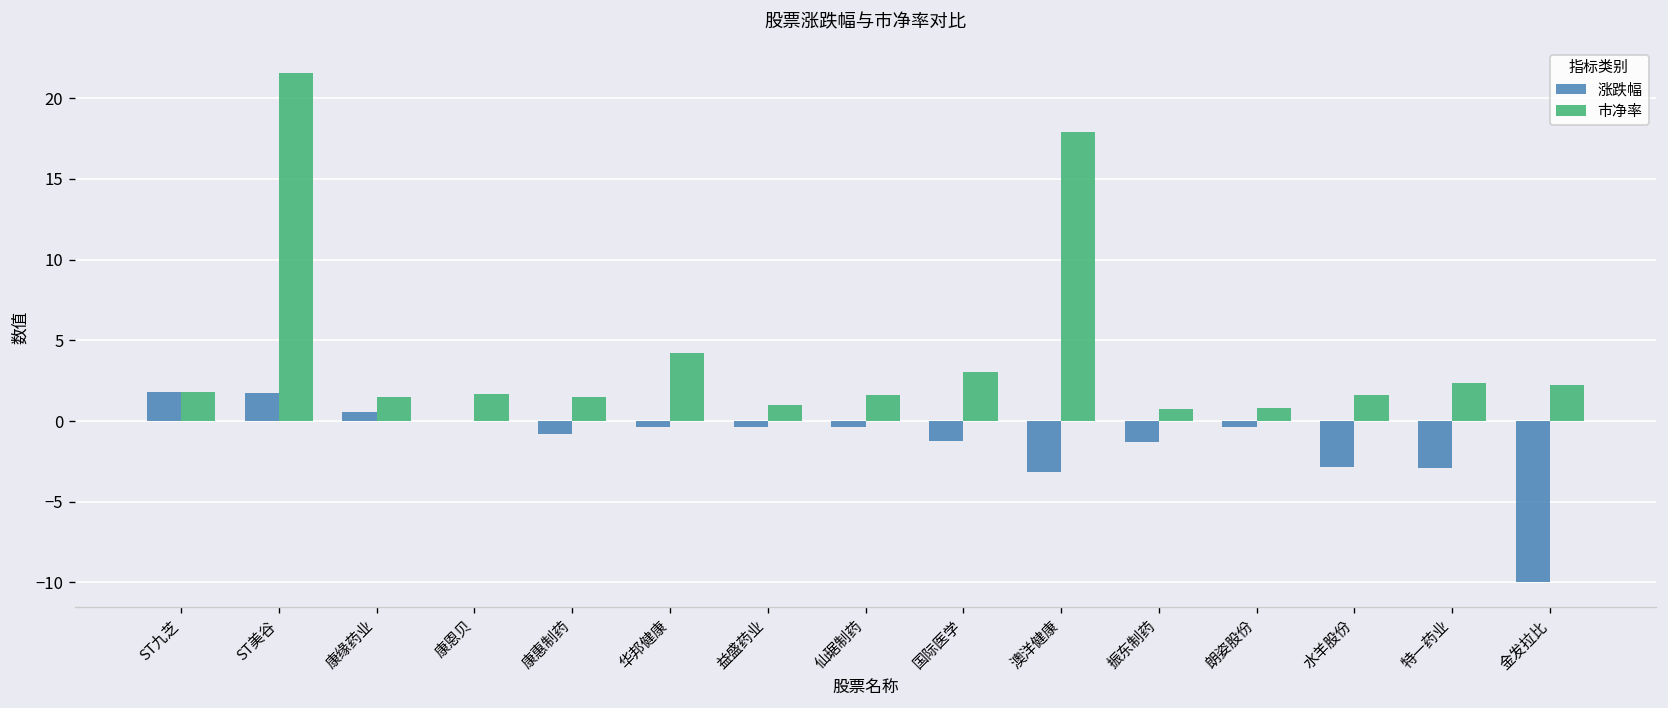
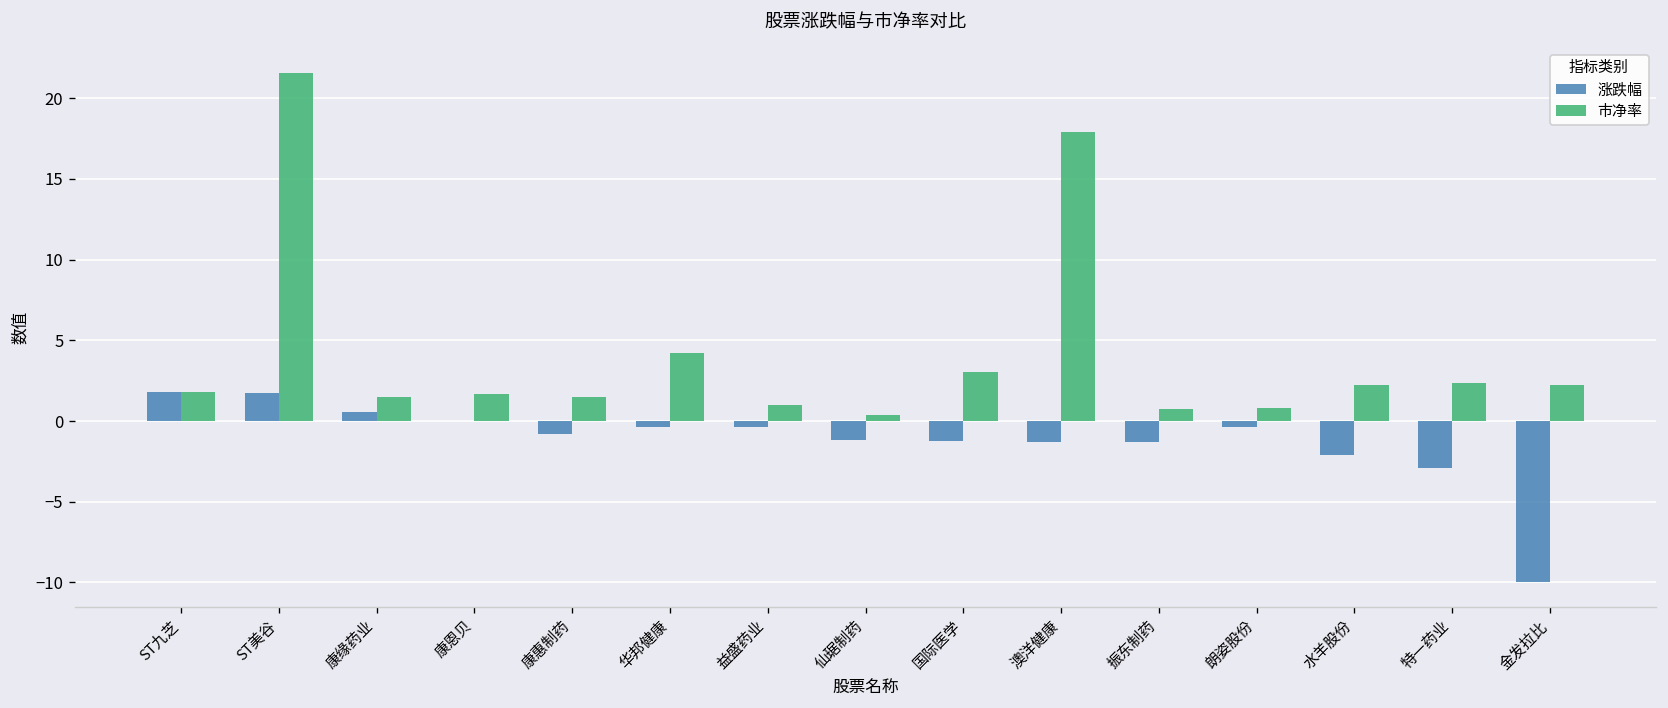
  {
    "涨跌幅": {
      "ST九芝": 1.8,
      "ST美谷": 1.7,
      "康缘药业": 0.5,
      "康恩贝": 0.0,
      "康惠制药": -0.8,
      "华邦健康": -0.4,
      "益盛药业": -0.4,
-     "仙琚制药": -0.4,
+     "仙琚制药": -1.2,
      "国际医学": -1.2,
-     "澳洋健康": -3.1,
+     "澳洋健康": -1.3,
      "振东制药": -1.3,
      "朗姿股份": -0.3,
-     "水羊股份": -2.8,
+     "水羊股份": -2.1,
      "特一药业": -2.9,
      "金发拉比": -10.0
    },
    "市净率": {
      "ST九芝": 1.8,
      "ST美谷": 21.6,
      "康缘药业": 1.5,
      "康恩贝": 1.7,
      "康惠制药": 1.5,
      "华邦健康": 4.2,
      "益盛药业": 1.0,
-     "仙琚制药": 1.6,
+     "仙琚制药": 0.4,
      "国际医学": 3.0,
      "澳洋健康": 17.9,
      "振东制药": 0.7,
      "朗姿股份": 0.8,
-     "水羊股份": 1.6,
+     "水羊股份": 2.3,
      "特一药业": 2.4,
      "金发拉比": 2.3
    }
  }
